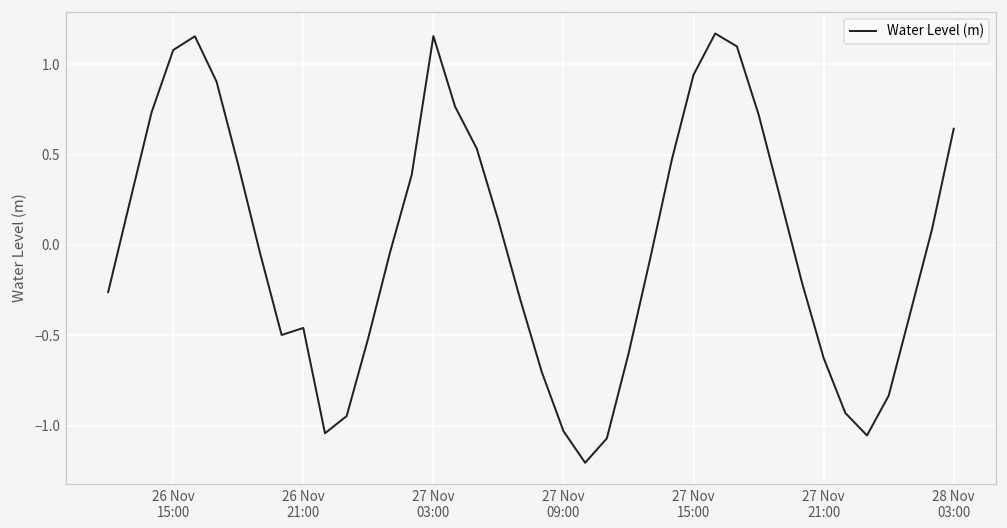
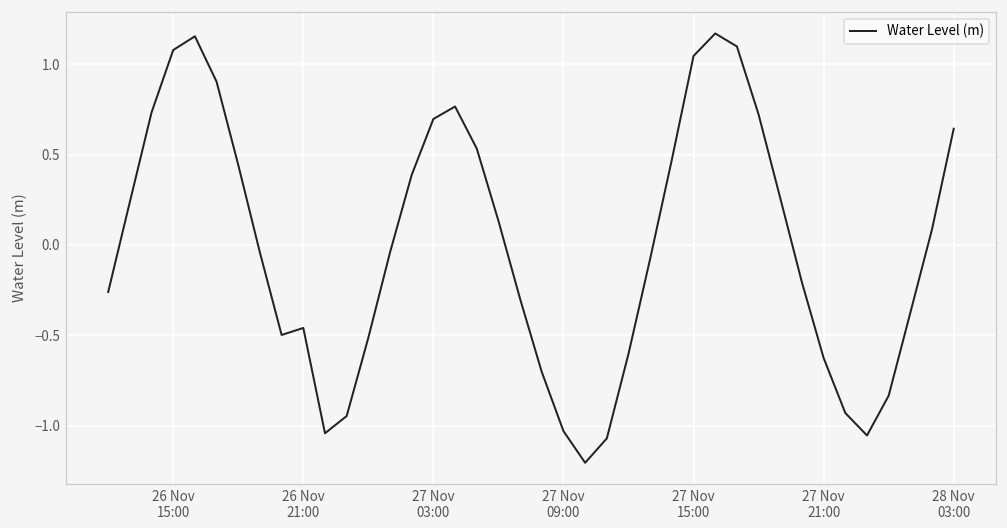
  {
    "26 Nov 15:00": 1.08,
    "26 Nov 21:00": -0.46,
-   "27 Nov 03:00": 1.16,
+   "27 Nov 03:00": 0.70,
    "27 Nov 09:00": -1.03,
-   "27 Nov 15:00": 0.94,
+   "27 Nov 15:00": 1.05,
    "27 Nov 21:00": -0.63,
    "28 Nov 03:00": 0.64
  }
